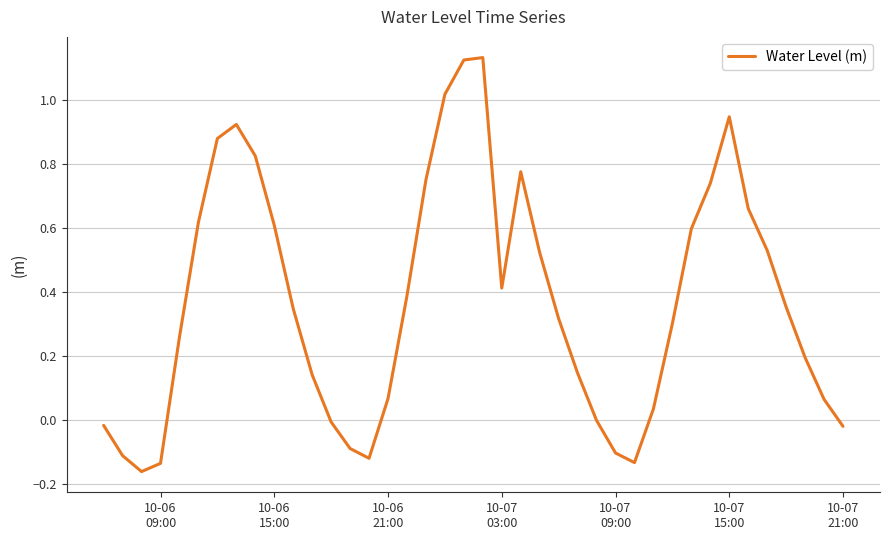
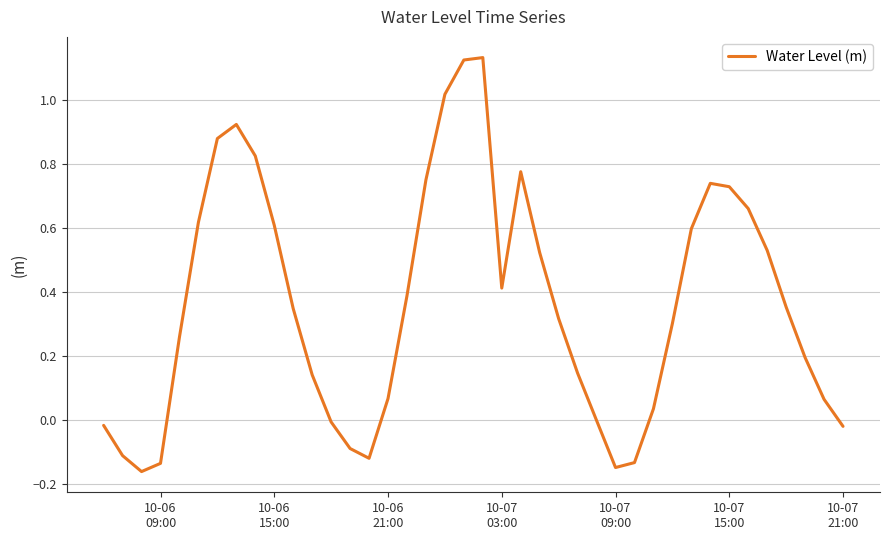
  {
    "10-06 09:00": -0.14,
    "10-06 15:00": 0.61,
    "10-06 21:00": 0.07,
    "10-07 03:00": 0.41,
-   "10-07 09:00": -0.10,
-   "10-07 15:00": 0.95,
+   "10-07 09:00": -0.15,
+   "10-07 15:00": 0.73,
    "10-07 21:00": -0.02
  }
